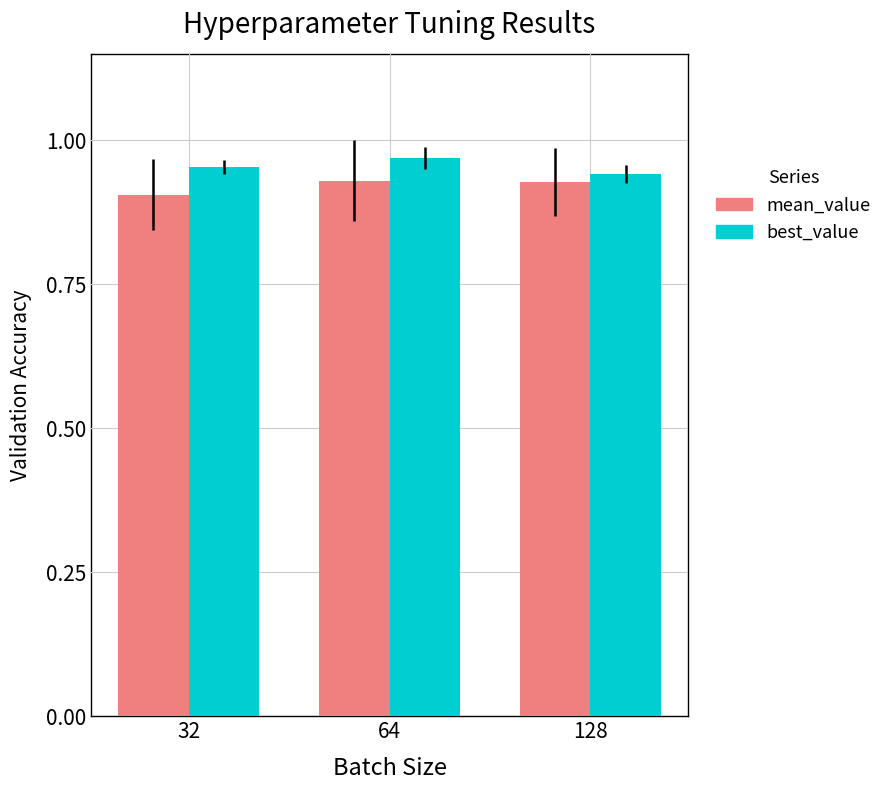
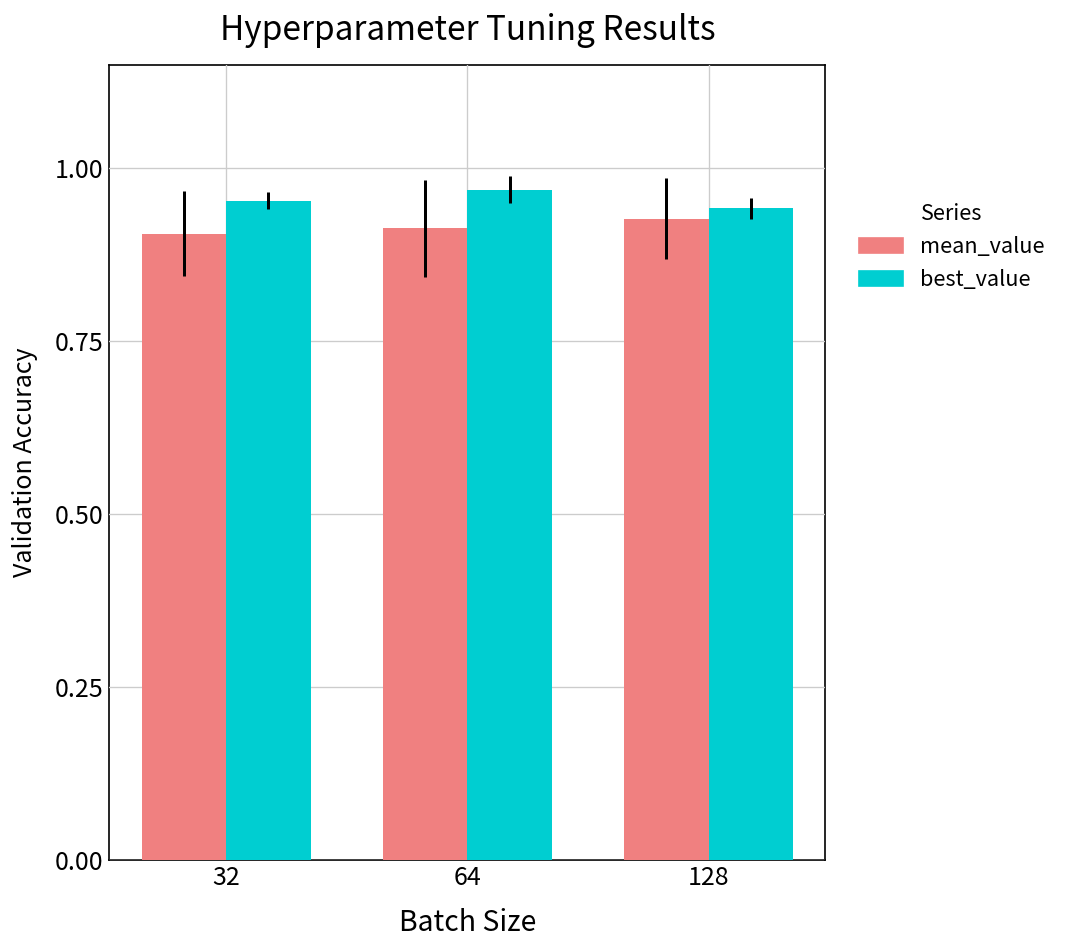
  {
    "mean_value": {
      "32": 0.91,
-     "64": 0.93,
+     "64": 0.91,
      "128": 0.93
    },
    "best_value": {
      "32": 0.95,
      "64": 0.97,
      "128": 0.94
    }
  }
